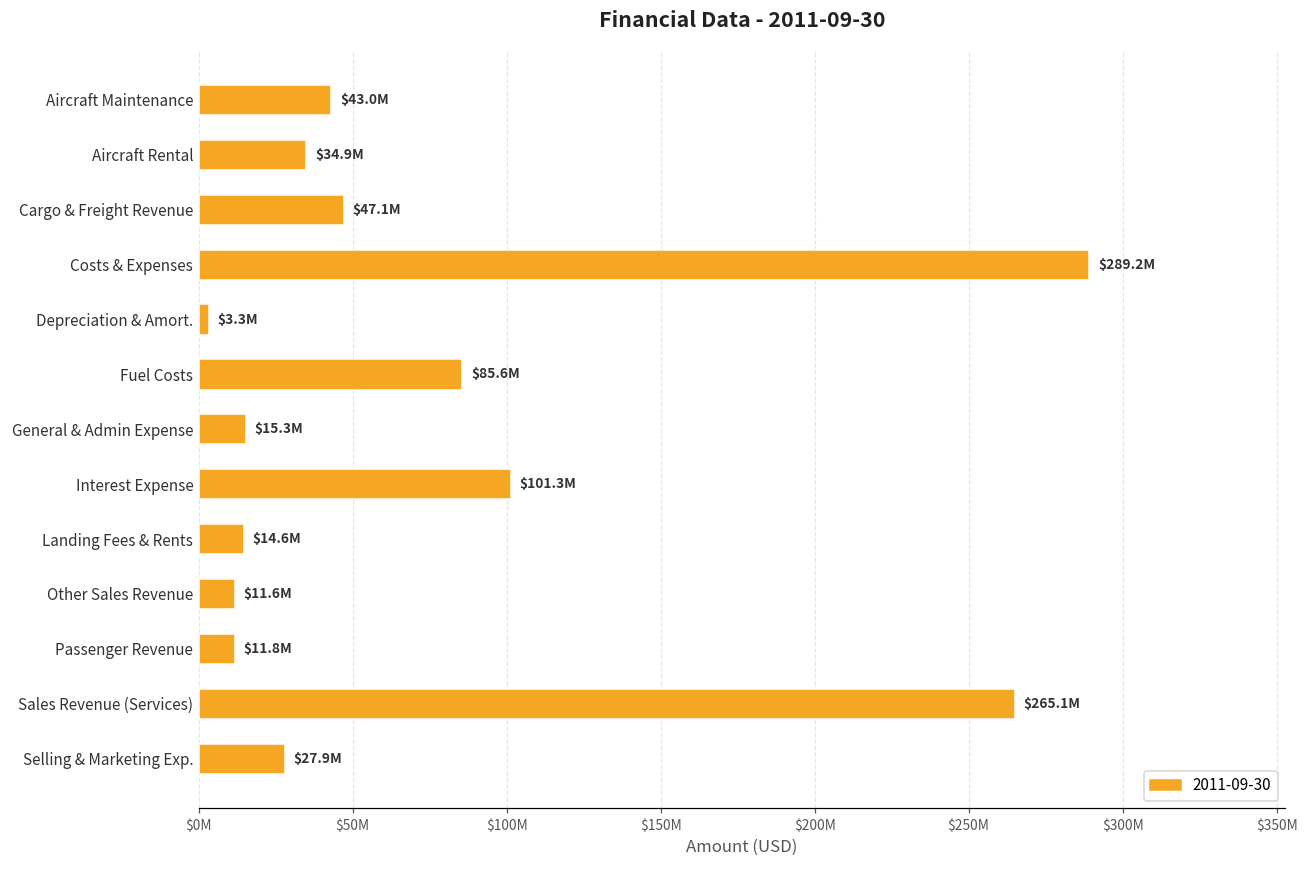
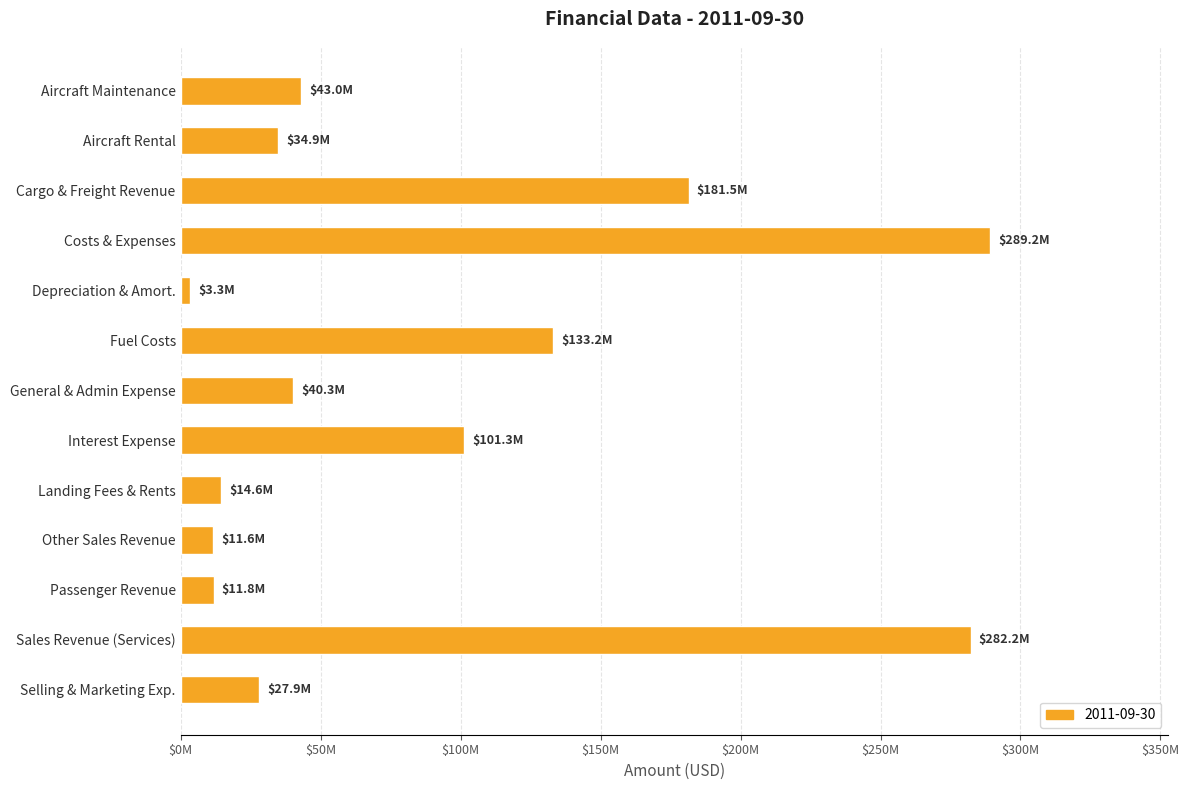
  {
    "Aircraft Maintenance": "$43.0M",
    "Aircraft Rental": "$34.9M",
-   "Cargo & Freight Revenue": "$47.1M",
+   "Cargo & Freight Revenue": "$181.5M",
    "Costs & Expenses": "$289.2M",
    "Depreciation & Amort.": "$3.3M",
-   "Fuel Costs": "$85.6M",
-   "General & Admin Expense": "$15.3M",
+   "Fuel Costs": "$133.2M",
+   "General & Admin Expense": "$40.3M",
    "Interest Expense": "$101.3M",
    "Landing Fees & Rents": "$14.6M",
    "Other Sales Revenue": "$11.6M",
    "Passenger Revenue": "$11.8M",
-   "Sales Revenue (Services)": "$265.1M",
+   "Sales Revenue (Services)": "$282.2M",
    "Selling & Marketing Exp.": "$27.9M"
  }
